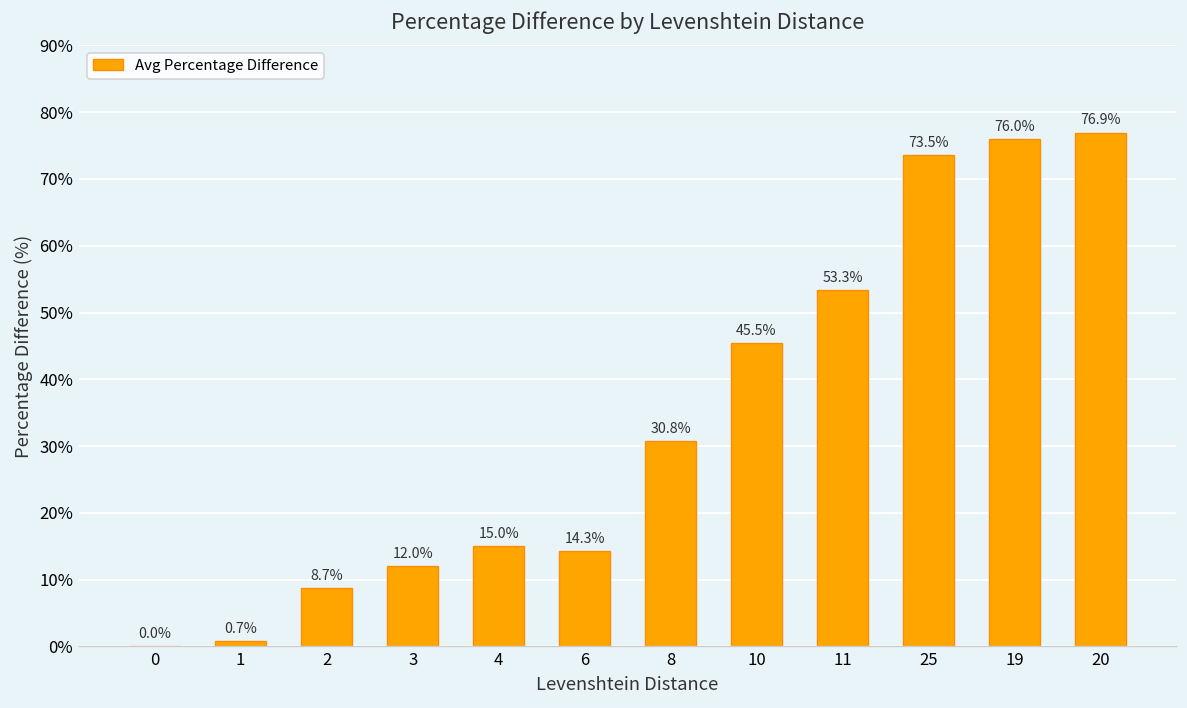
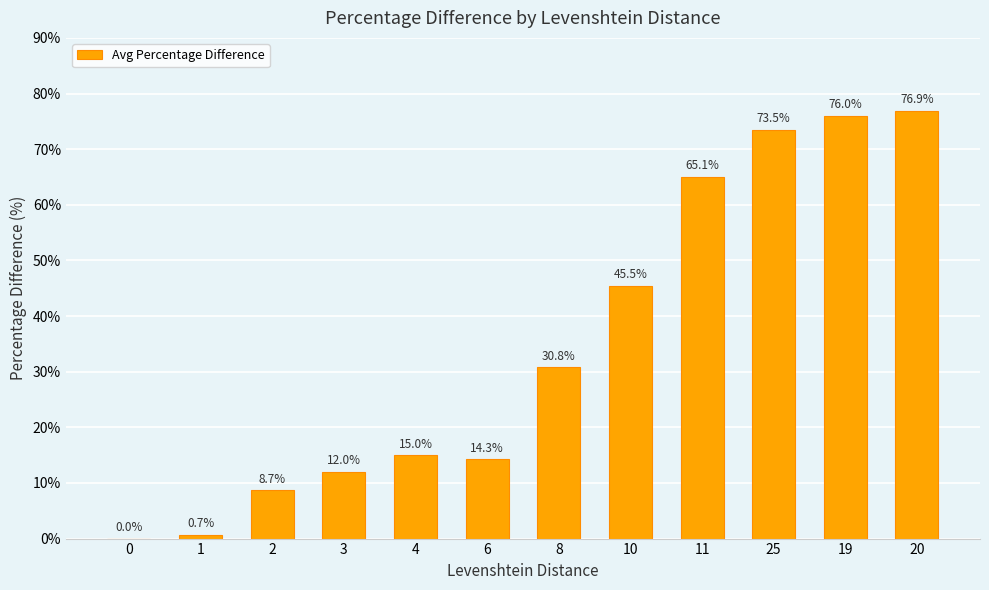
  {
    "0": "0.0%",
    "1": "0.7%",
    "2": "8.7%",
    "3": "12.0%",
    "4": "15.0%",
    "6": "14.3%",
    "8": "30.8%",
    "10": "45.5%",
-   "11": "53.3%",
+   "11": "65.1%",
    "25": "73.5%",
    "19": "76.0%",
    "20": "76.9%"
  }
